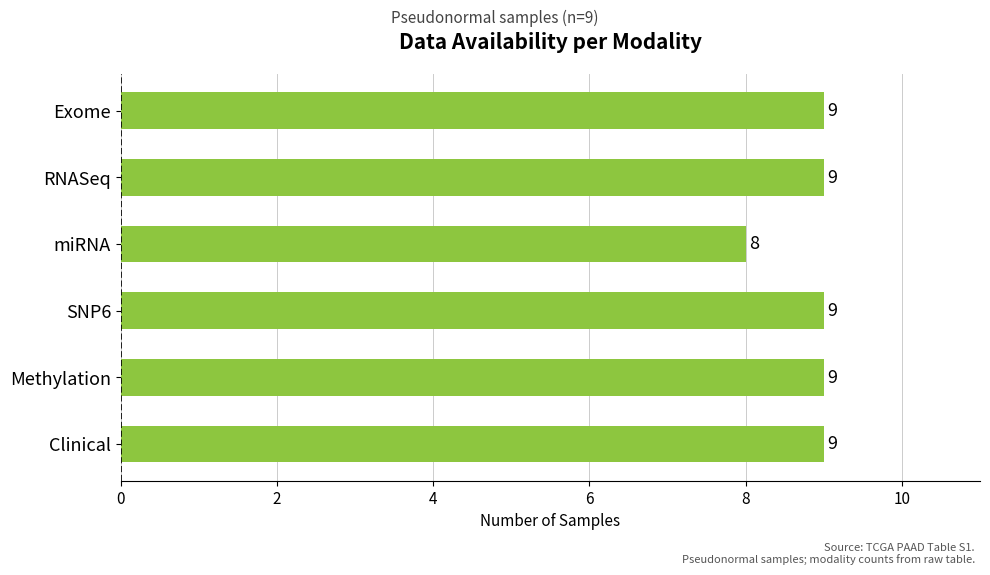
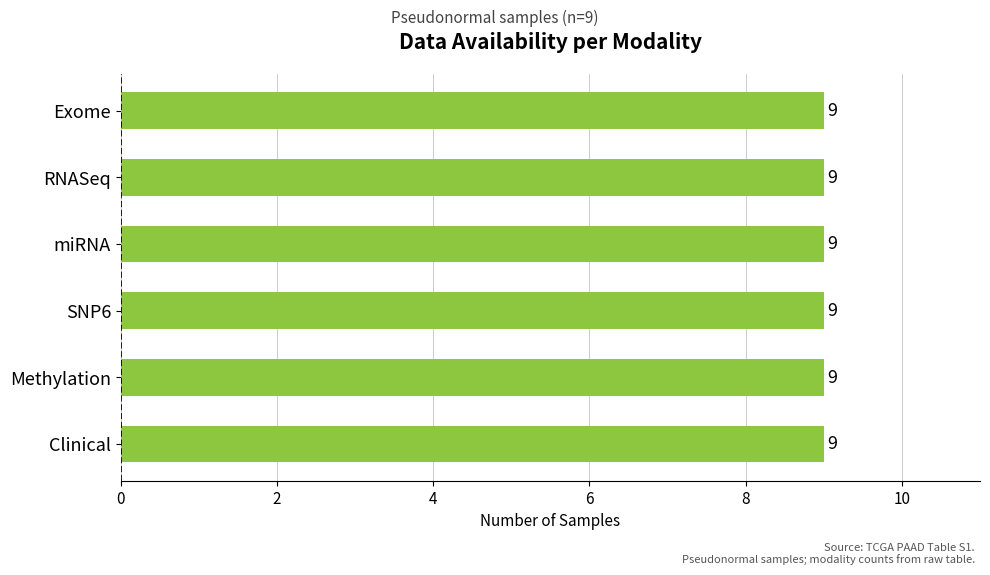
  {
    "Exome": 9,
    "RNASeq": 9,
-   "miRNA": 8,
+   "miRNA": 9,
    "SNP6": 9,
    "Methylation": 9,
    "Clinical": 9
  }
